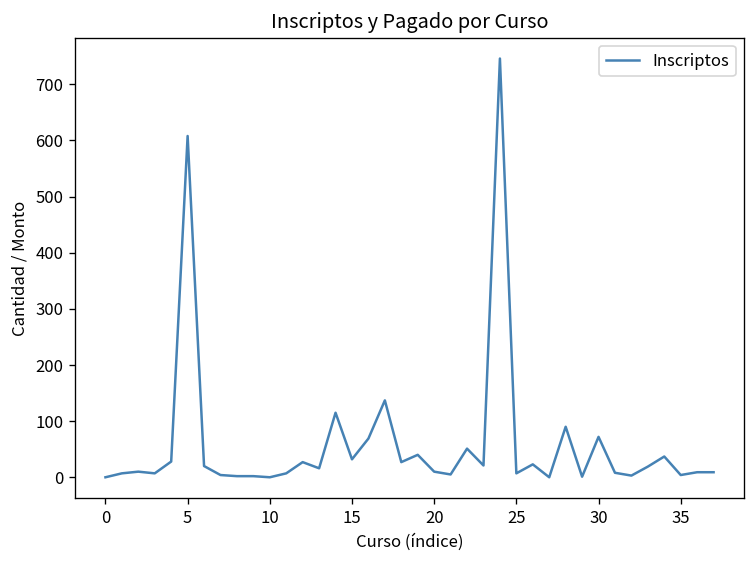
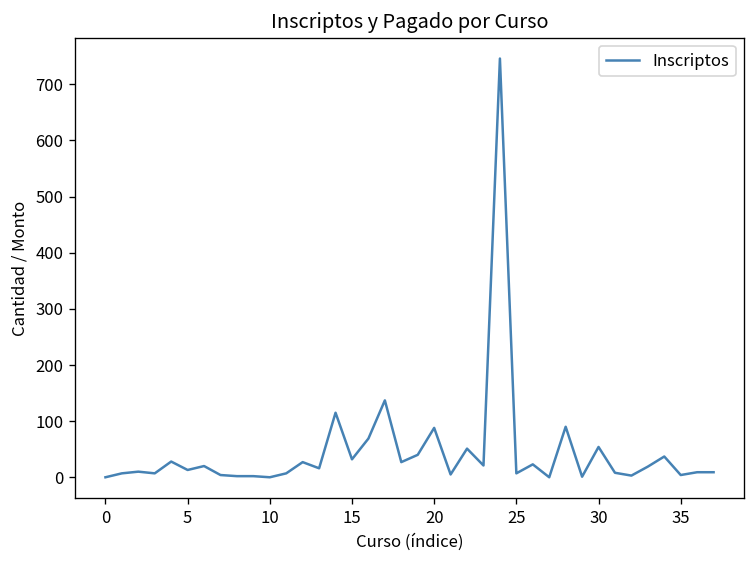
  {
    "0": 0,
-   "5": 610,
+   "5": 10,
    "10": 0,
    "15": 30,
-   "20": 10,
+   "20": 90,
    "25": 10,
-   "30": 70,
+   "30": 50,
    "35": 0
  }
